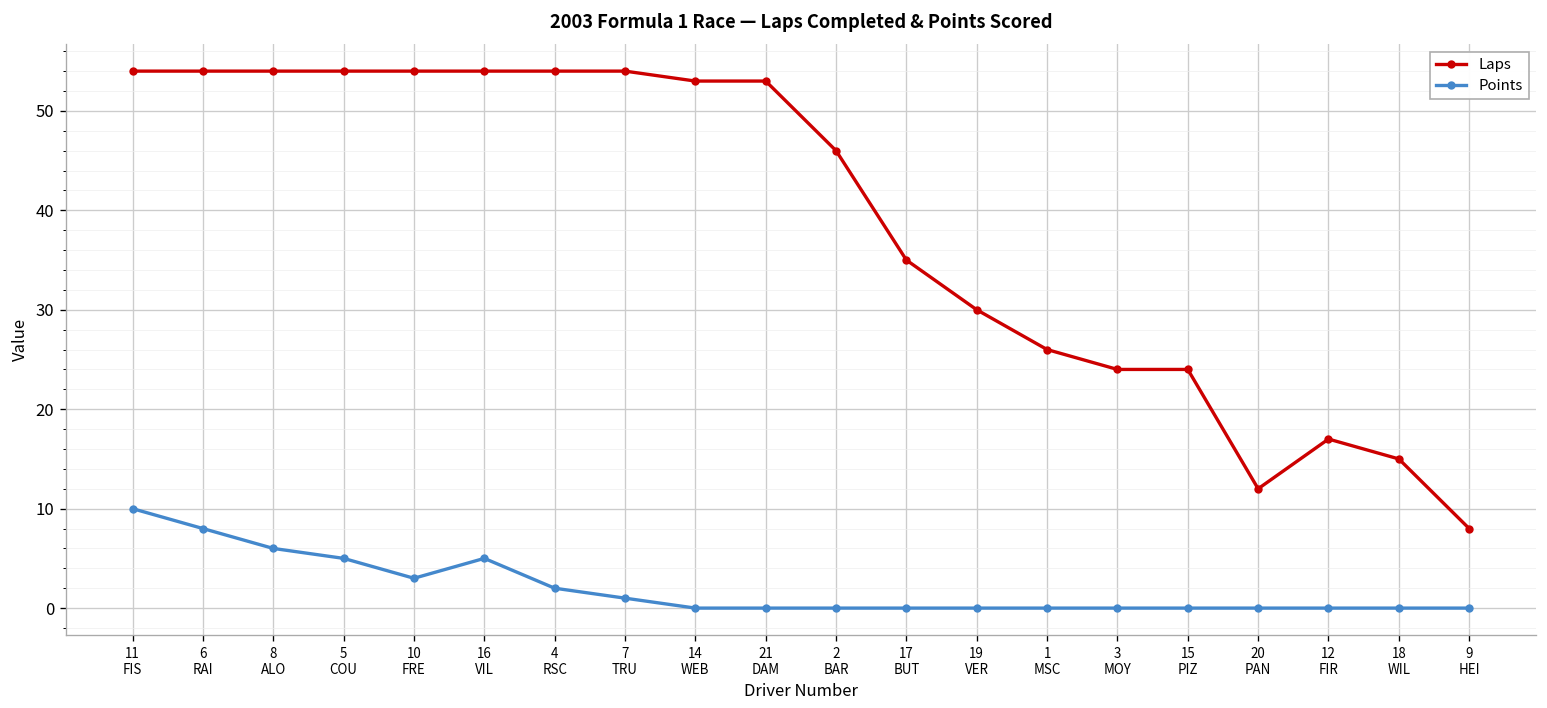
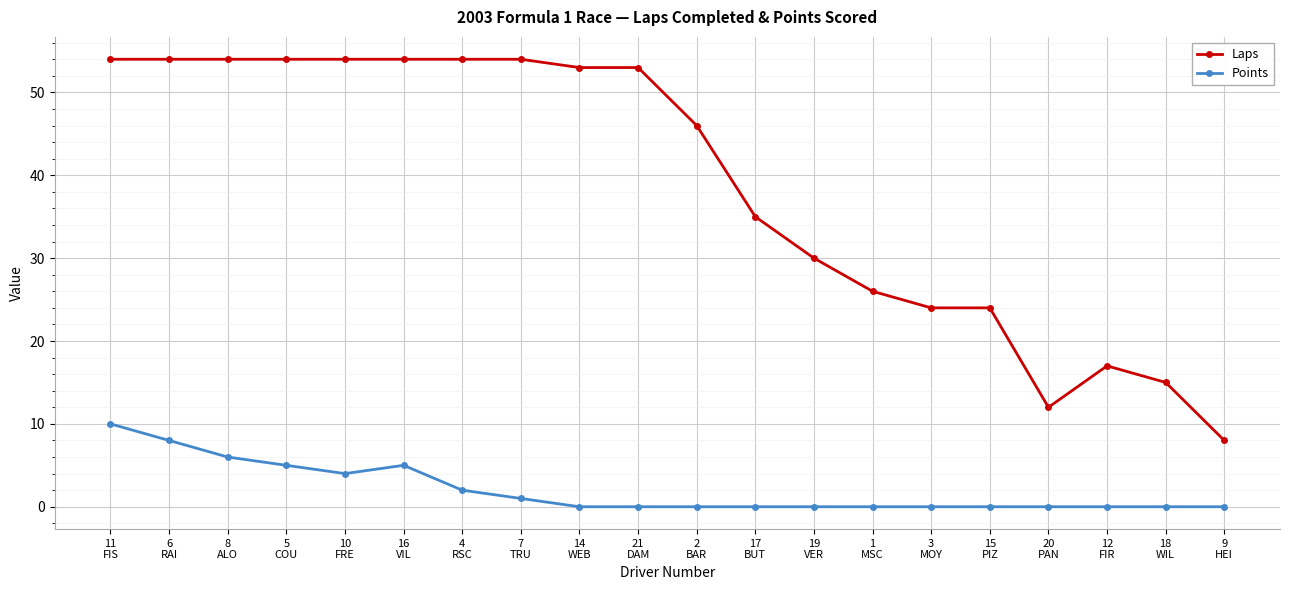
  {
    "Laps": {
      "11 FIS": 54,
      "6 RAI": 54,
      "8 ALO": 54,
      "5 COU": 54,
      "10 FRE": 54,
      "16 VIL": 54,
      "4 RSC": 54,
      "7 TRU": 54,
      "14 WEB": 53,
      "21 DAM": 53,
      "2 BAR": 46,
      "17 BUT": 35,
      "19 VER": 30,
      "1 MSC": 26,
      "3 MOY": 24,
      "15 PIZ": 24,
      "20 PAN": 12,
      "12 FIR": 17,
      "18 WIL": 15,
      "9 HEI": 8
    },
    "Points": {
      "11 FIS": 10,
      "6 RAI": 8,
      "8 ALO": 6,
      "5 COU": 5,
-     "10 FRE": 3,
+     "10 FRE": 4,
      "16 VIL": 5,
      "4 RSC": 2,
      "7 TRU": 1,
      "14 WEB": 0,
      "21 DAM": 0,
      "2 BAR": 0,
      "17 BUT": 0,
      "19 VER": 0,
      "1 MSC": 0,
      "3 MOY": 0,
      "15 PIZ": 0,
      "20 PAN": 0,
      "12 FIR": 0,
      "18 WIL": 0,
      "9 HEI": 0
    }
  }
